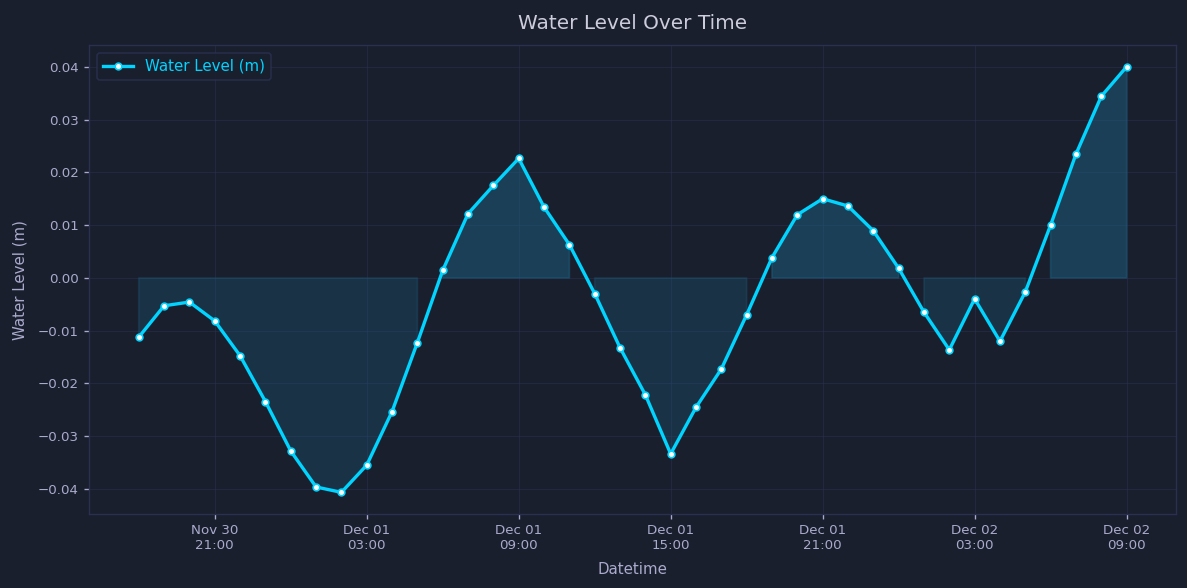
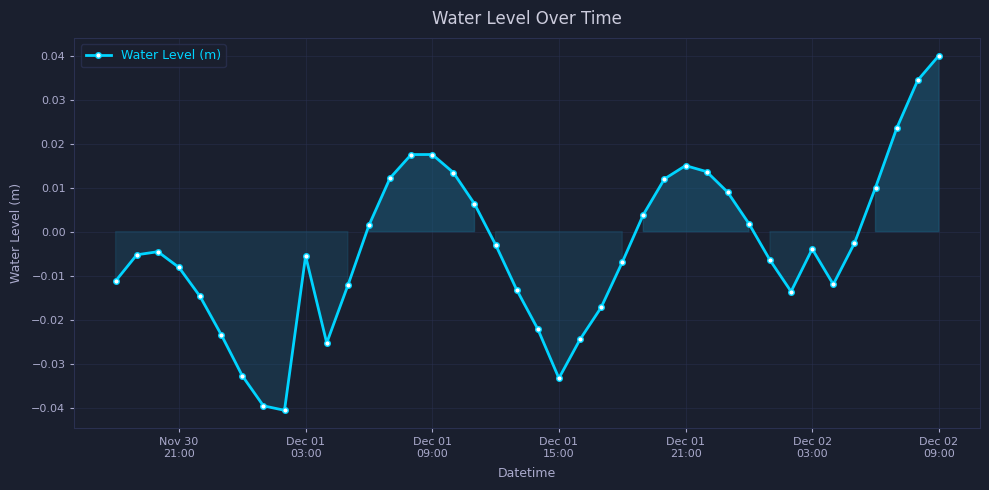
  {
    "Nov 30 21:00": -0.008,
-   "Dec 01 03:00": -0.035,
-   "Dec 01 09:00": 0.023,
+   "Dec 01 03:00": -0.006,
+   "Dec 01 09:00": 0.018,
    "Dec 01 15:00": -0.033,
    "Dec 01 21:00": 0.015,
    "Dec 02 03:00": -0.004,
    "Dec 02 09:00": 0.040
  }
